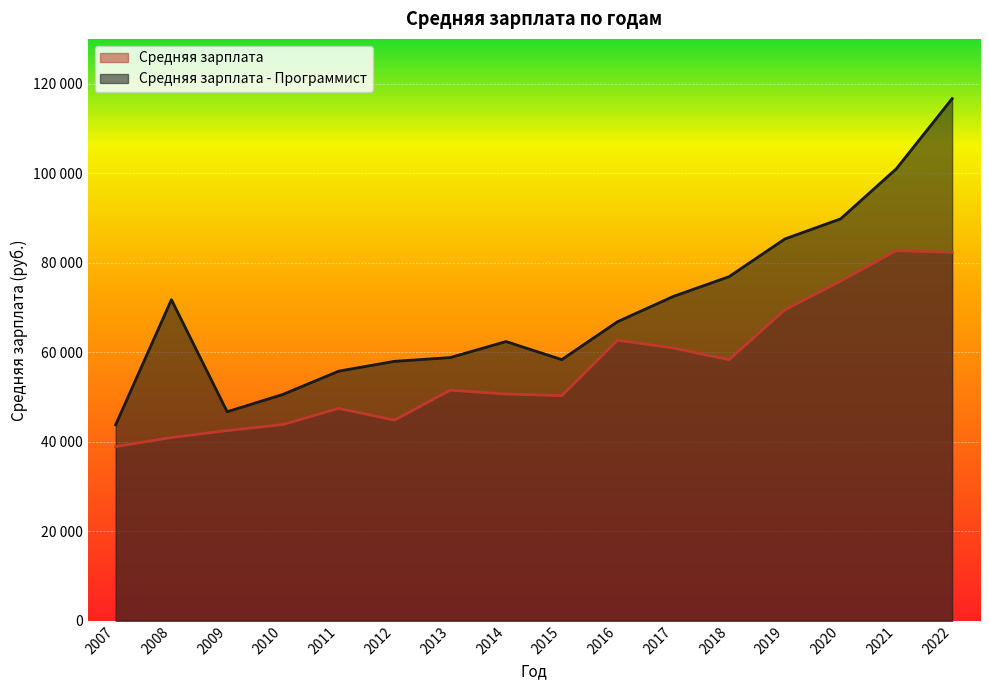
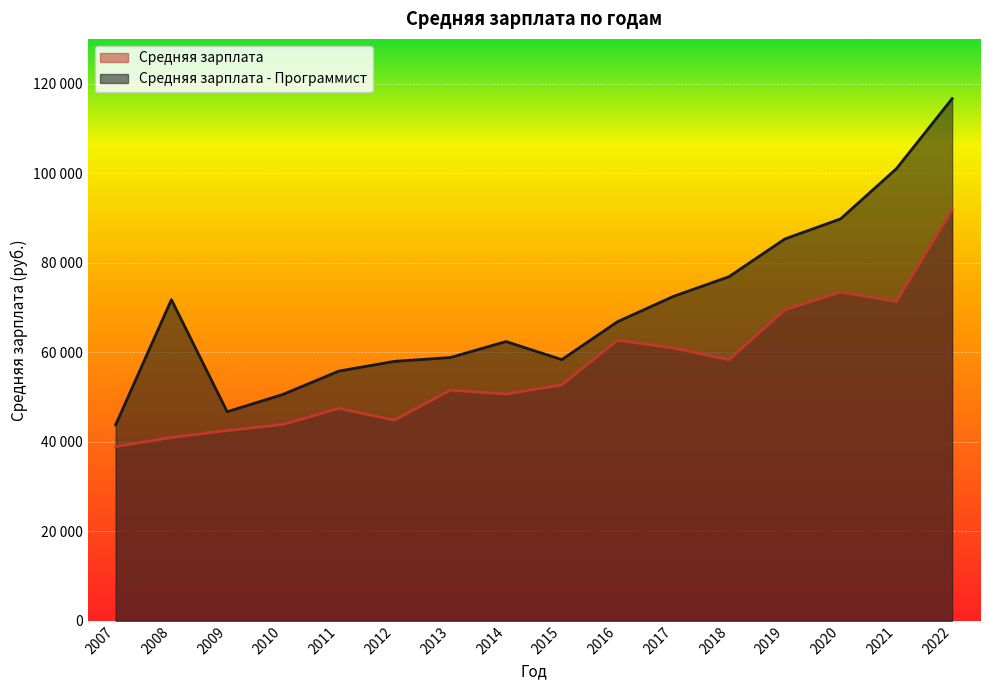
  {
    "Средняя зарплата": {
      "2007": 39000,
      "2008": 41000,
      "2009": 42000,
      "2010": 44000,
      "2011": 47000,
      "2012": 45000,
      "2013": 52000,
      "2014": 51000,
-     "2015": 50000,
+     "2015": 53000,
      "2016": 63000,
      "2017": 61000,
      "2018": 58000,
      "2019": 69000,
-     "2020": 76000,
-     "2021": 83000,
-     "2022": 82000
+     "2020": 73000,
+     "2021": 71000,
+     "2022": 92000
    },
    "Средняя зарплата - Программист": {
      "2007": 44000,
      "2008": 72000,
      "2009": 47000,
      "2010": 51000,
      "2011": 56000,
      "2012": 58000,
      "2013": 59000,
      "2014": 62000,
      "2015": 58000,
      "2016": 67000,
      "2017": 72000,
      "2018": 77000,
      "2019": 85000,
      "2020": 90000,
      "2021": 101000,
      "2022": 117000
    }
  }
